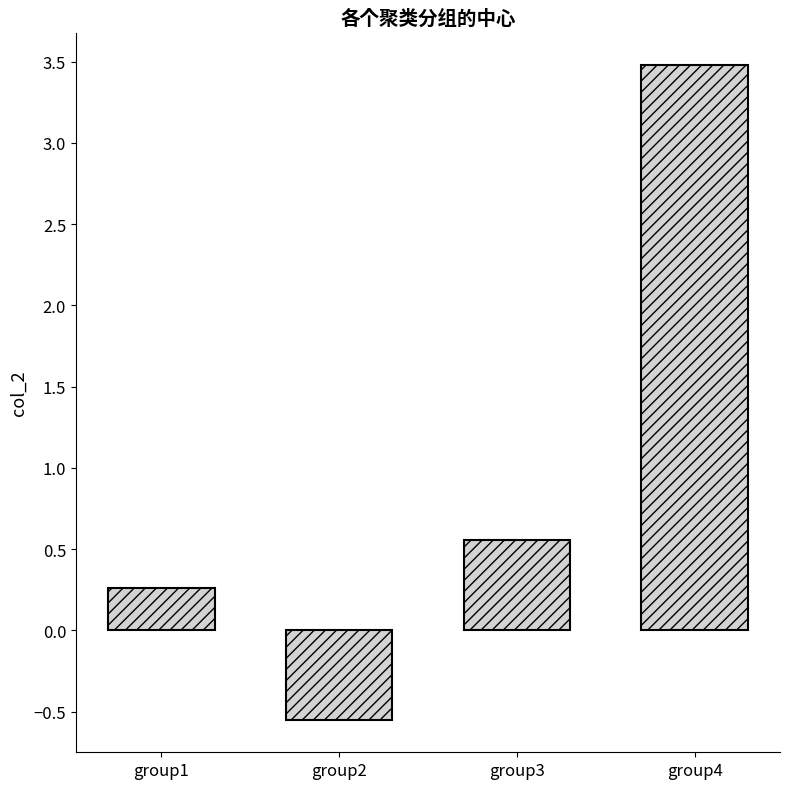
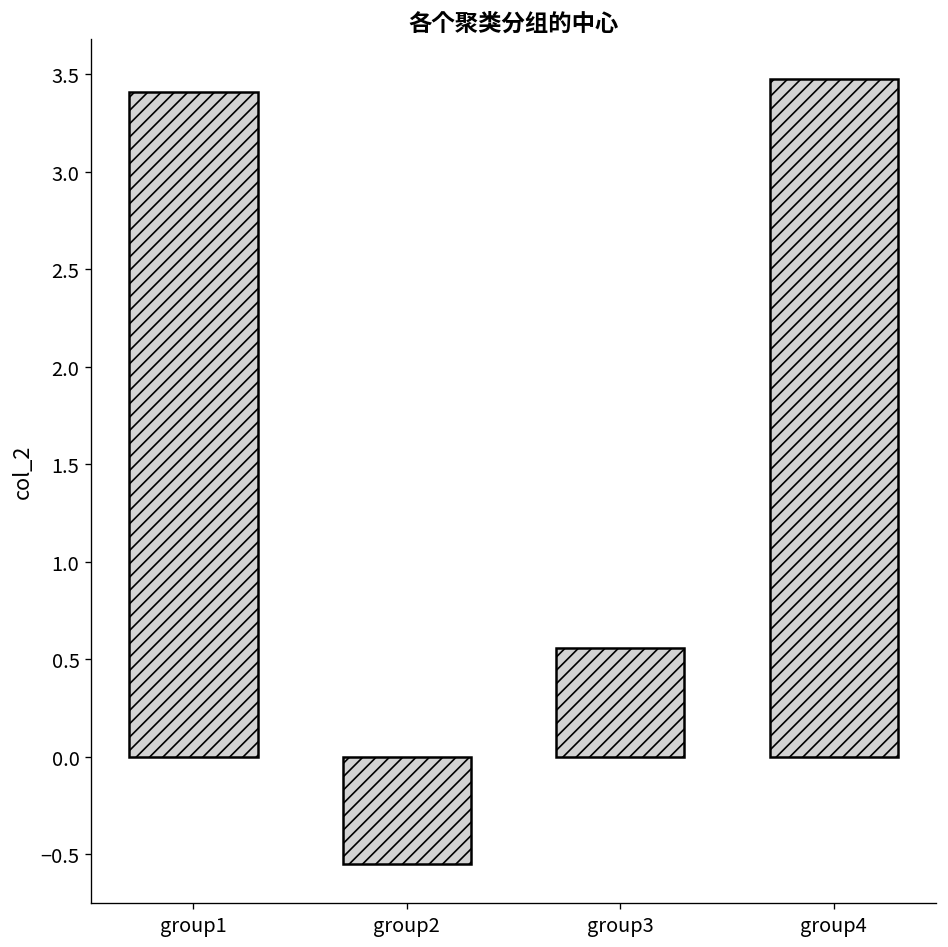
  {
-   "group1": 0.26,
+   "group1": 3.41,
    "group2": -0.55,
    "group3": 0.56,
    "group4": 3.48
  }
